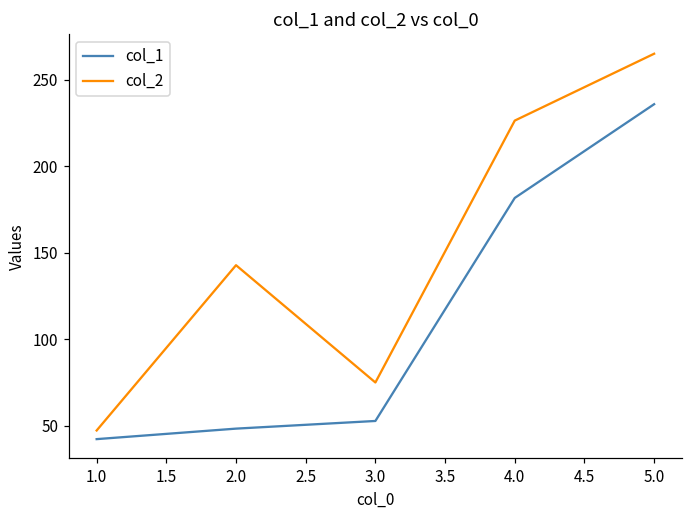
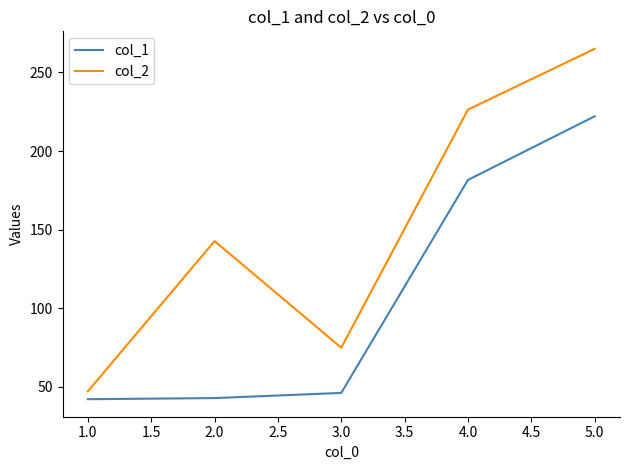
  {
    "col_1": {
      "1.0": 42,
-     "2.0": 48,
-     "3.0": 53,
+     "2.0": 43,
+     "3.0": 46,
      "4.0": 182,
-     "5.0": 236
+     "5.0": 222
    },
    "col_2": {
      "1.0": 47,
      "2.0": 143,
      "3.0": 75,
      "4.0": 226,
      "5.0": 265
    }
  }
